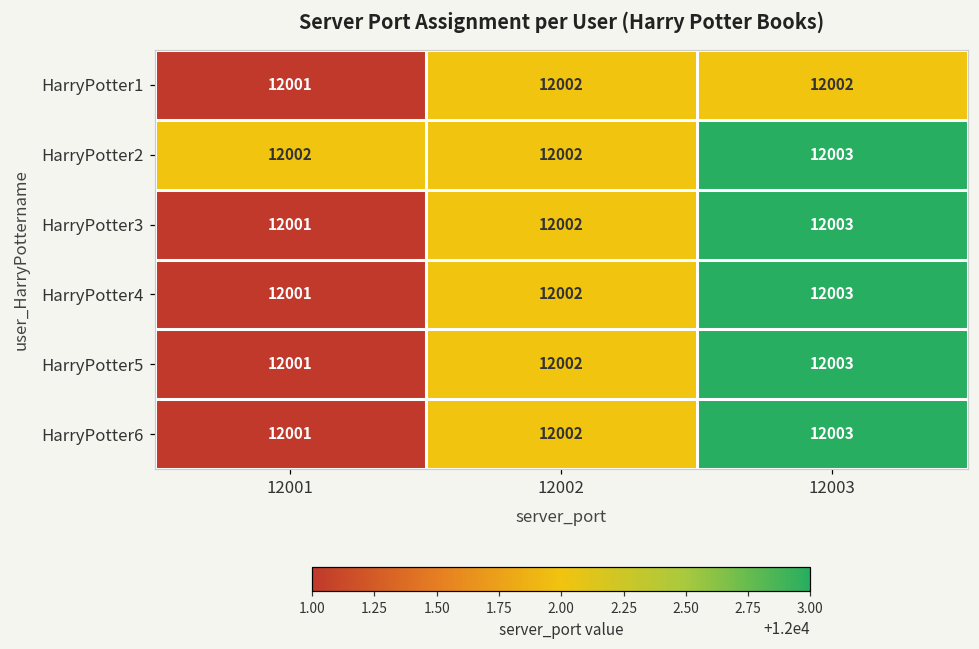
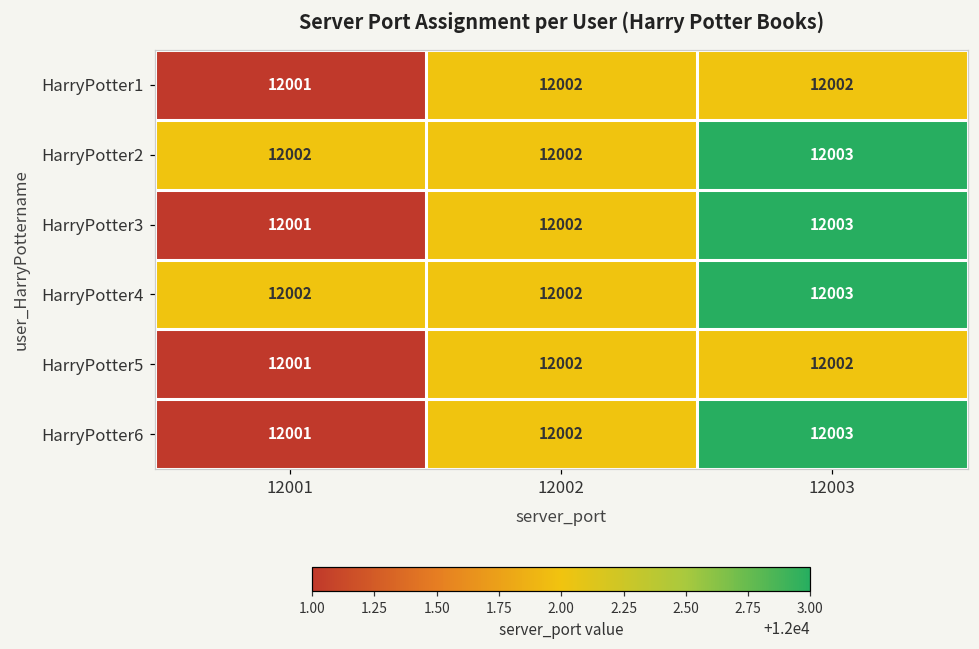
  {
    "HarryPotter1": {
      "12001": 12001,
      "12002": 12002,
      "12003": 12002
    },
    "HarryPotter2": {
      "12001": 12002,
      "12002": 12002,
      "12003": 12003
    },
    "HarryPotter3": {
      "12001": 12001,
      "12002": 12002,
      "12003": 12003
    },
    "HarryPotter4": {
-     "12001": 12001,
+     "12001": 12002,
      "12002": 12002,
      "12003": 12003
    },
    "HarryPotter5": {
      "12001": 12001,
      "12002": 12002,
-     "12003": 12003
+     "12003": 12002
    },
    "HarryPotter6": {
      "12001": 12001,
      "12002": 12002,
      "12003": 12003
    }
  }
